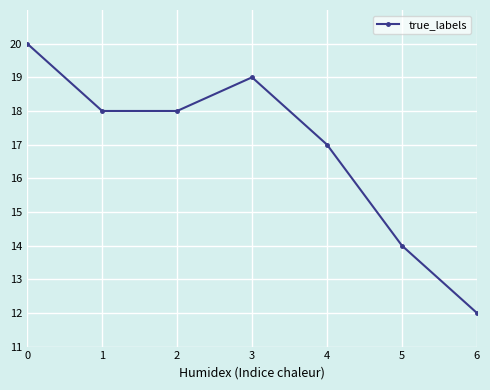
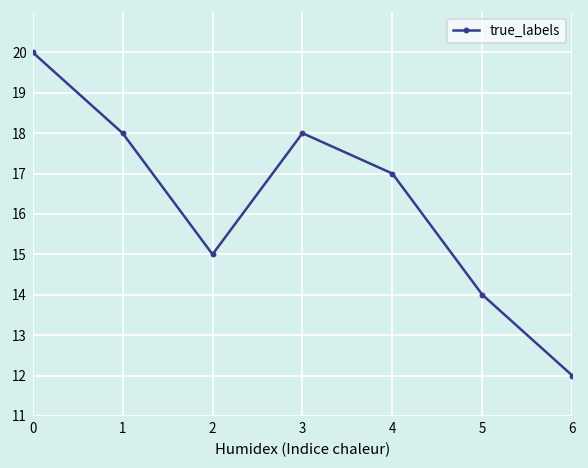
  {
    "0": 20,
    "1": 18,
-   "2": 18,
-   "3": 19,
+   "2": 15,
+   "3": 18,
    "4": 17,
    "5": 14,
    "6": 12
  }
